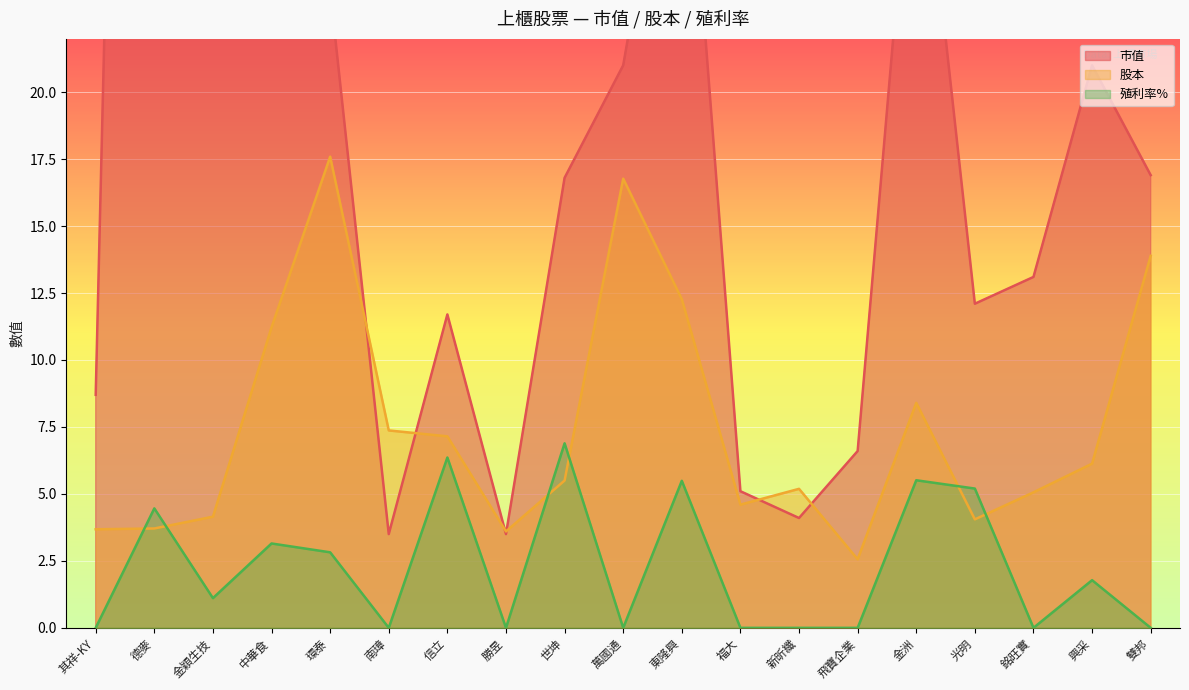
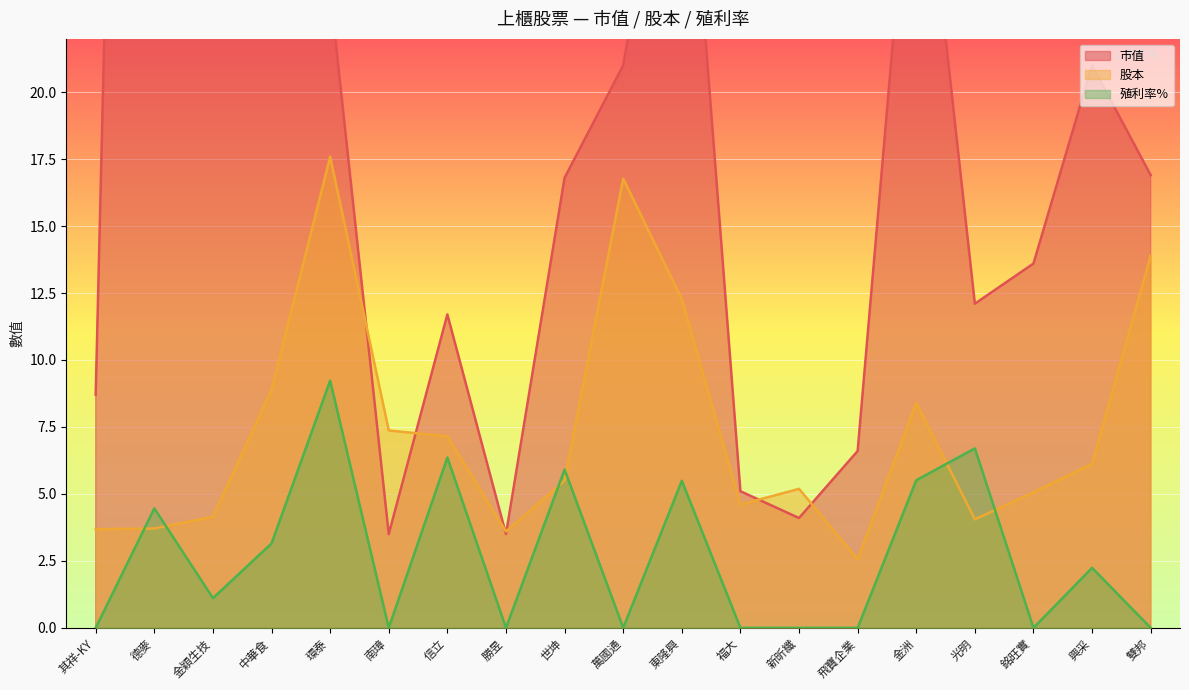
  {
    "市值": {
      "其祥-KY": 8.7,
      "南璋": 3.5,
      "信立": 11.7,
      "勝昱": 3.5,
      "世坤": 16.8,
      "萬國通": 21.0,
      "福大": 5.1,
      "新昕纖": 4.1,
      "飛寶企業": 6.6,
      "光明": 12.1,
-     "銘旺實": 13.1,
+     "銘旺實": 13.6,
      "雙邦": 16.9
    },
    "股本": {
      "其祥-KY": 3.7,
      "德麥": 3.7,
      "金穎生技": 4.2,
-     "中華食": 11.2,
+     "中華食": 8.9,
      "環泰": 17.6,
      "南璋": 7.4,
      "信立": 7.2,
      "勝昱": 3.6,
      "世坤": 5.5,
      "萬國通": 16.8,
      "東隆興": 12.3,
      "福大": 4.6,
      "新昕纖": 5.2,
      "飛寶企業": 2.6,
      "金洲": 8.4,
      "光明": 4.1,
      "銘旺實": 5.1,
      "興采": 6.1,
      "雙邦": 13.9
    },
    "殖利率%": {
      "其祥-KY": 0.0,
      "德麥": 4.5,
      "金穎生技": 1.1,
      "中華食": 3.2,
-     "環泰": 2.8,
+     "環泰": 9.2,
      "南璋": 0.0,
      "信立": 6.4,
      "勝昱": 0.0,
-     "世坤": 6.9,
+     "世坤": 5.9,
      "萬國通": 0.0,
      "東隆興": 5.5,
      "福大": 0.0,
      "新昕纖": 0.0,
      "飛寶企業": 0.0,
      "金洲": 5.5,
-     "光明": 5.2,
+     "光明": 6.7,
      "銘旺實": 0.0,
-     "興采": 1.8,
+     "興采": 2.2,
      "雙邦": 0.0
    }
  }
